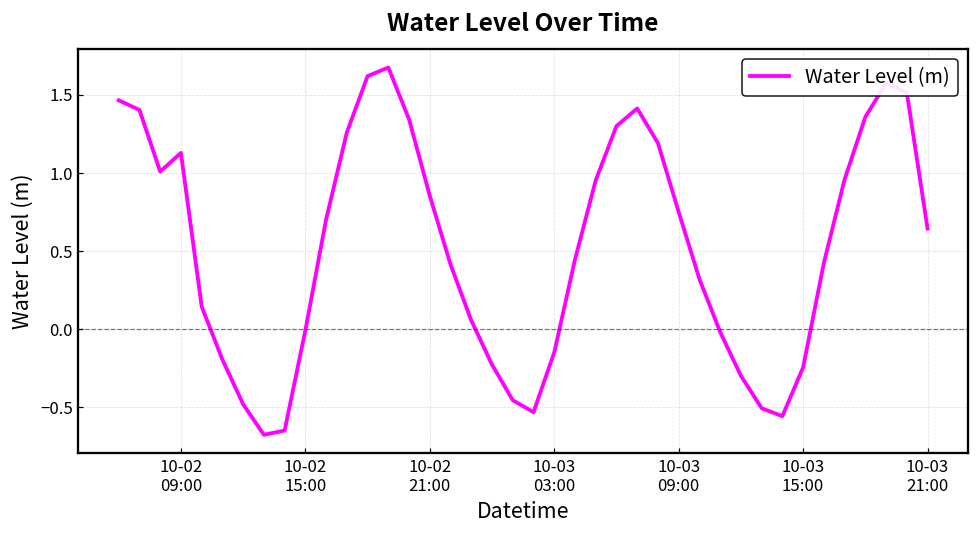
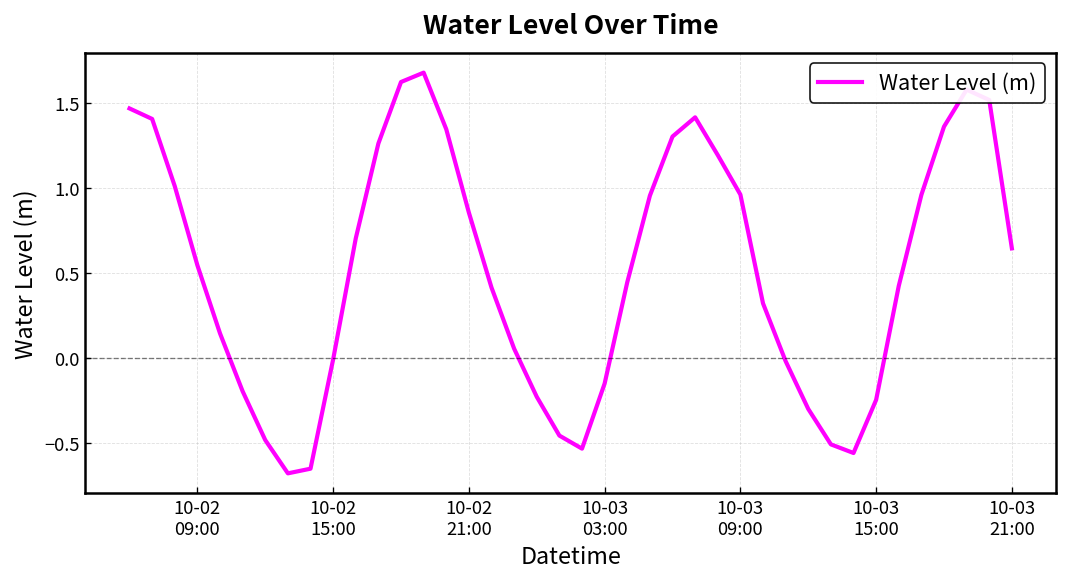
  {
-   "10-02 09:00": 1.13,
+   "10-02 09:00": 0.55,
    "10-02 15:00": -0.01,
    "10-02 21:00": 0.85,
    "10-03 03:00": -0.15,
-   "10-03 09:00": 0.75,
+   "10-03 09:00": 0.96,
    "10-03 15:00": -0.24,
    "10-03 21:00": 0.64
  }
